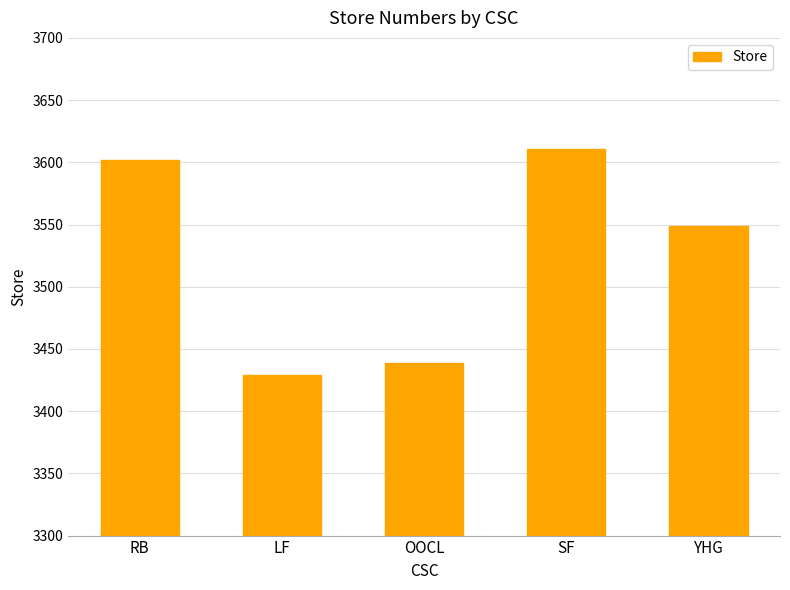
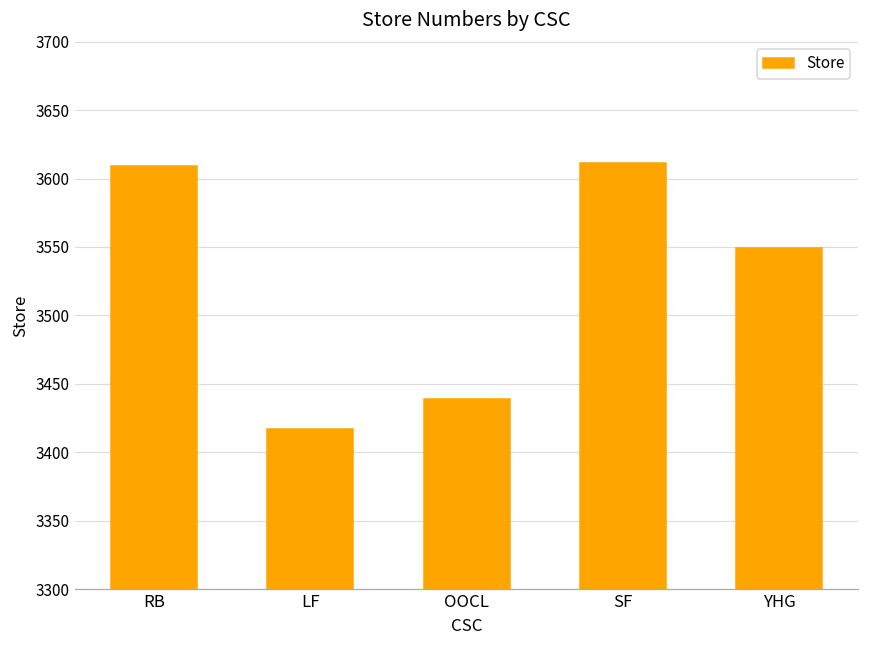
  {
-   "RB": 3602,
-   "LF": 3429,
+   "RB": 3609,
+   "LF": 3417,
    "OOCL": 3439,
    "SF": 3611,
    "YHG": 3549
  }
